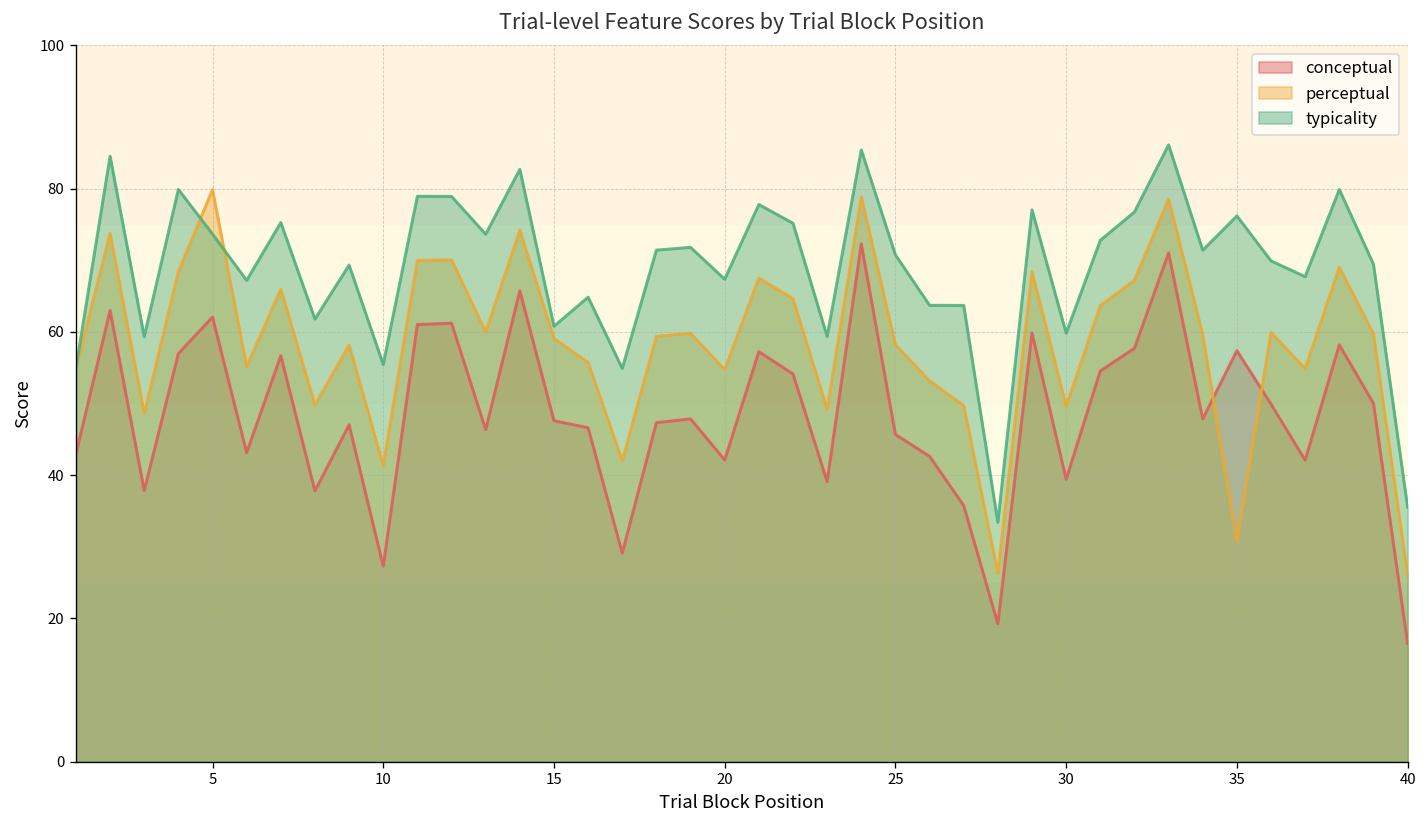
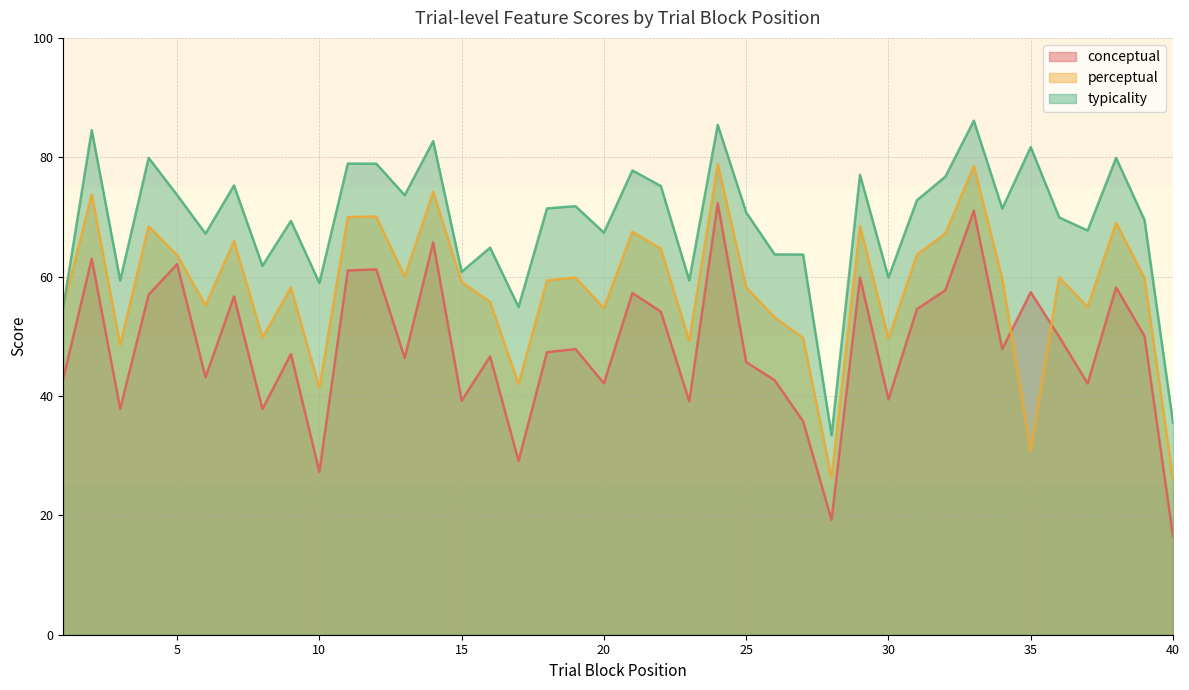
  {
    "conceptual": {
      "5": 62,
      "10": 27,
-     "15": 48,
+     "15": 39,
      "20": 42,
      "25": 46,
      "30": 39,
      "35": 57,
      "40": 17
    },
    "perceptual": {
-     "5": 80,
+     "5": 64,
      "10": 41,
      "15": 59,
      "20": 55,
      "25": 58,
      "30": 50,
      "35": 31,
      "40": 26
    },
    "typicality": {
      "5": 74,
-     "10": 55,
+     "10": 59,
      "15": 61,
      "20": 67,
      "25": 71,
      "30": 60,
-     "35": 76,
+     "35": 82,
      "40": 36
    }
  }
